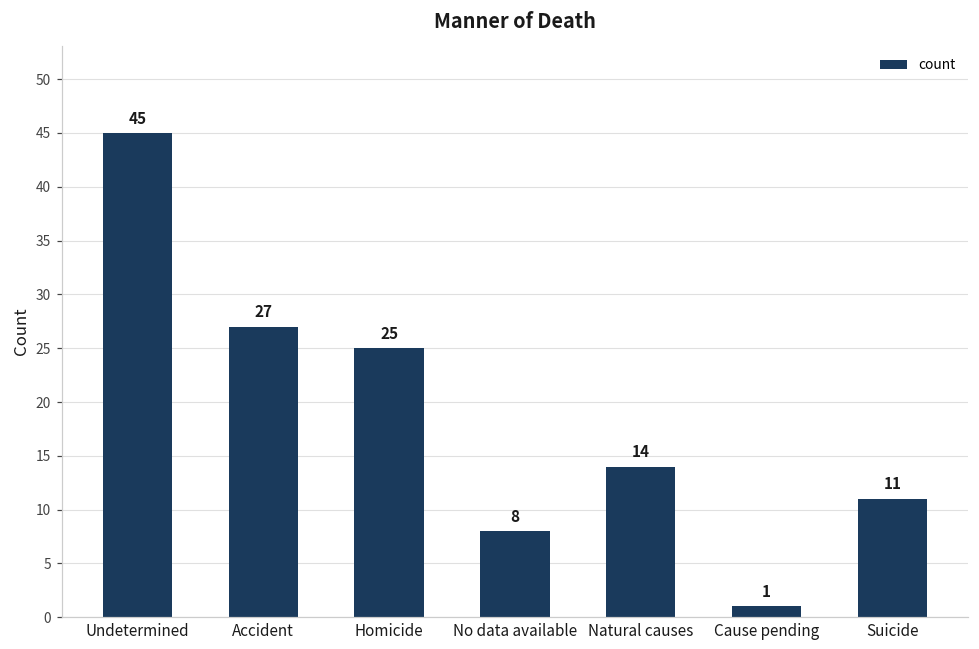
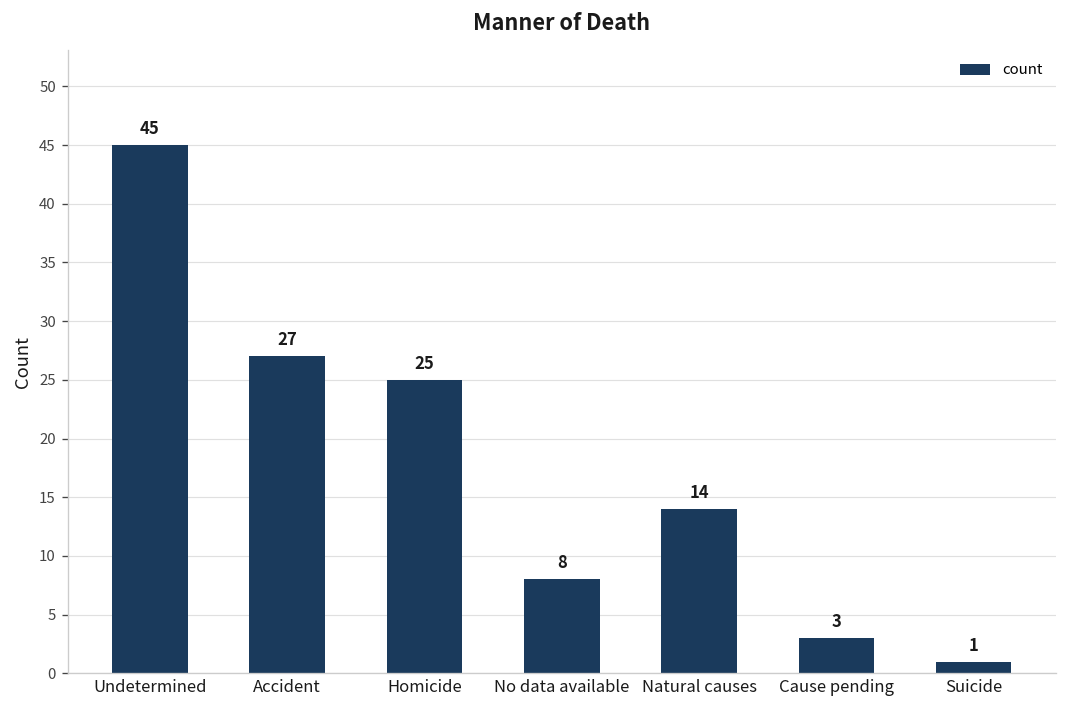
  {
    "Undetermined": 45,
    "Accident": 27,
    "Homicide": 25,
    "No data available": 8,
    "Natural causes": 14,
-   "Cause pending": 1,
-   "Suicide": 11
+   "Cause pending": 3,
+   "Suicide": 1
  }
